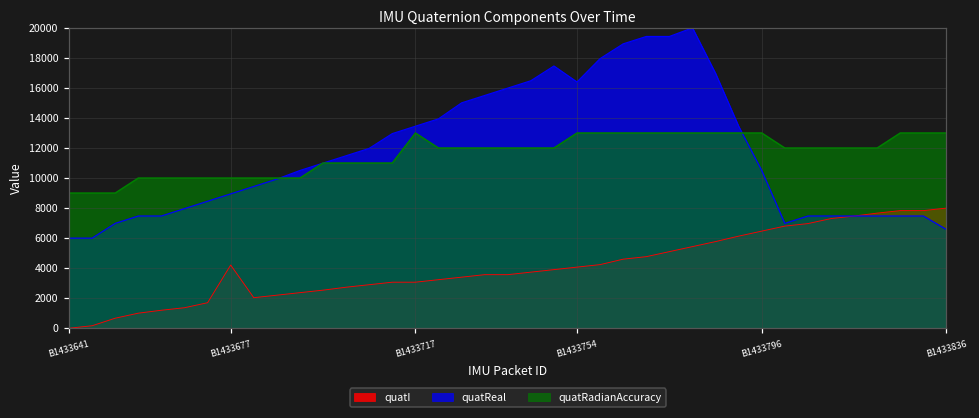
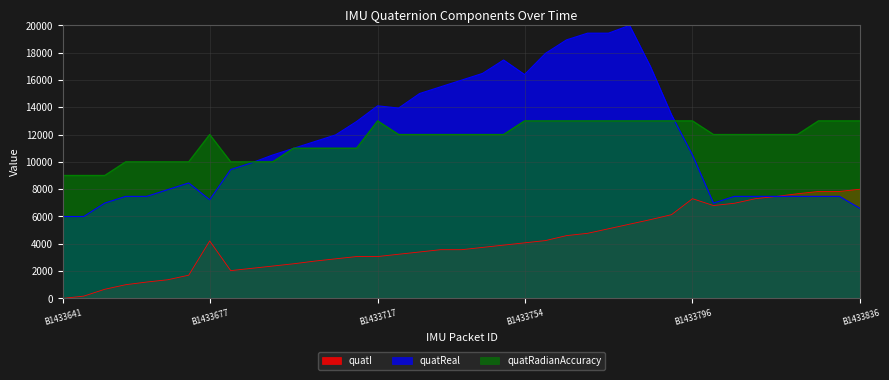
  {
    "quatI": {
      "B1433641": 0,
      "B1433677": 4200,
      "B1433717": 3100,
      "B1433754": 4100,
-     "B1433796": 6500,
+     "B1433796": 7300,
      "B1433836": 8000
    },
    "quatReal": {
      "B1433641": 6000,
-     "B1433677": 8900,
-     "B1433717": 13500,
+     "B1433677": 7200,
+     "B1433717": 14100,
      "B1433754": 16400,
      "B1433796": 10500,
      "B1433836": 6600
    },
    "quatRadianAccuracy": {
      "B1433641": 9000,
-     "B1433677": 10000,
+     "B1433677": 12000,
      "B1433717": 13000,
      "B1433754": 13000,
      "B1433796": 13000,
      "B1433836": 13000
    }
  }
